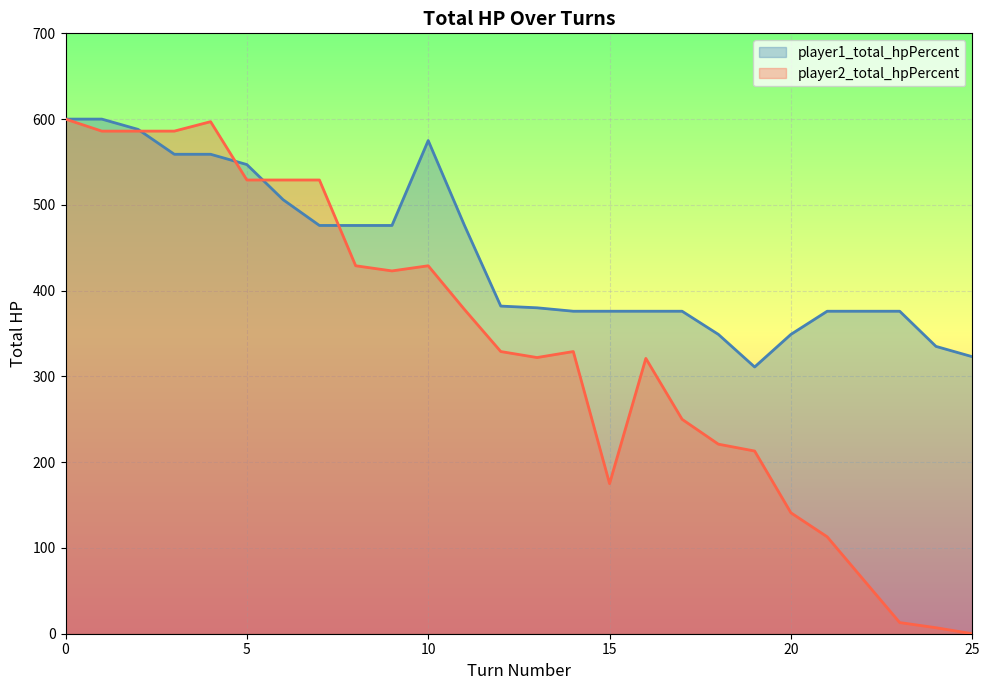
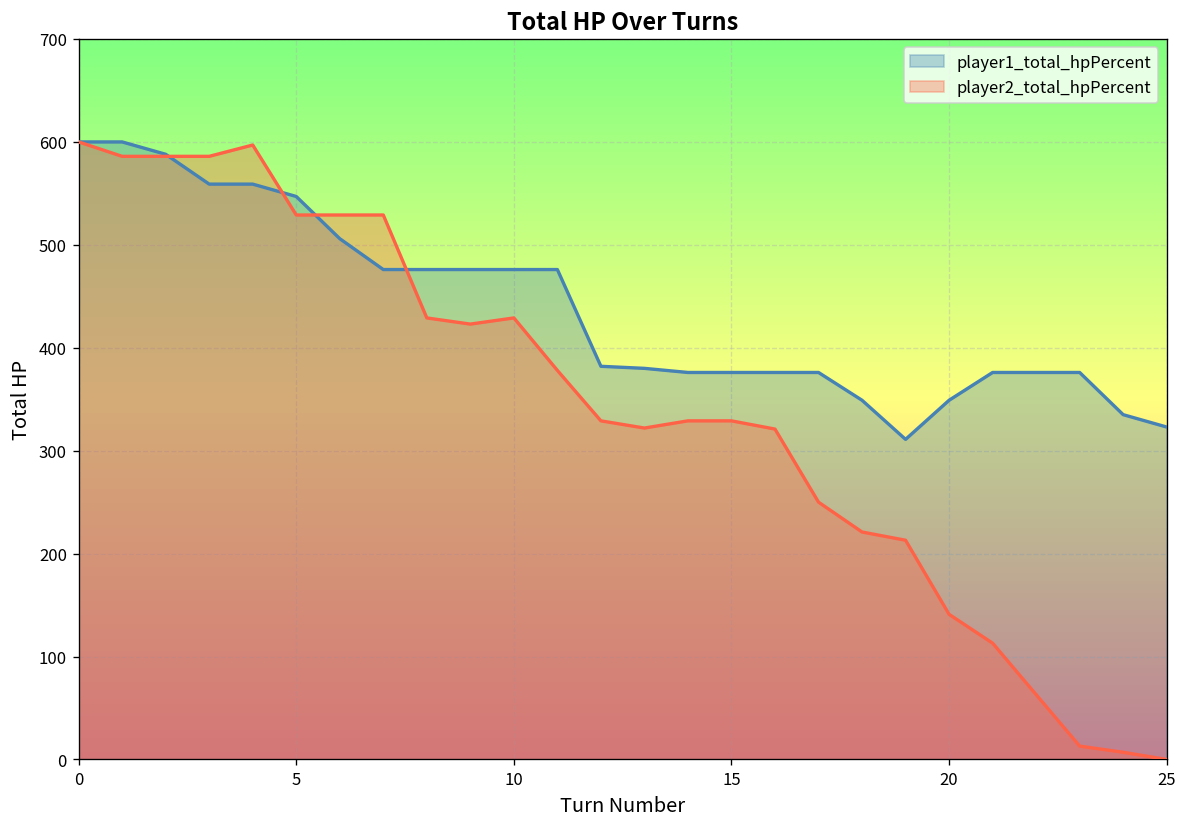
  {
    "player1_total_hpPercent": {
      "5": 550,
-     "10": 580,
+     "10": 480,
      "15": 380,
      "20": 350,
      "25": 320
    },
    "player2_total_hpPercent": {
      "5": 530,
      "10": 430,
-     "15": 180,
+     "15": 330,
      "20": 140,
      "25": 0
    }
  }
